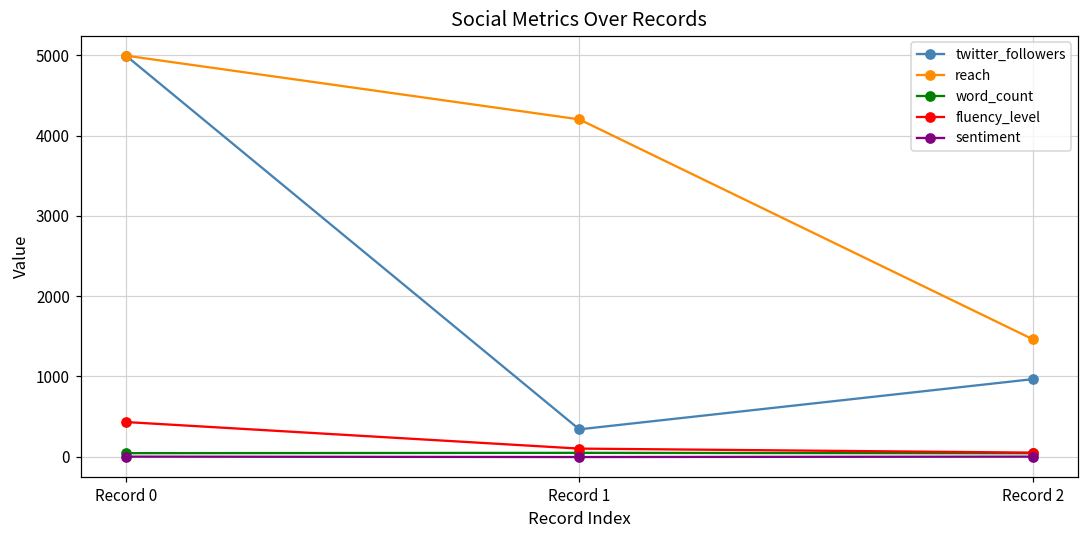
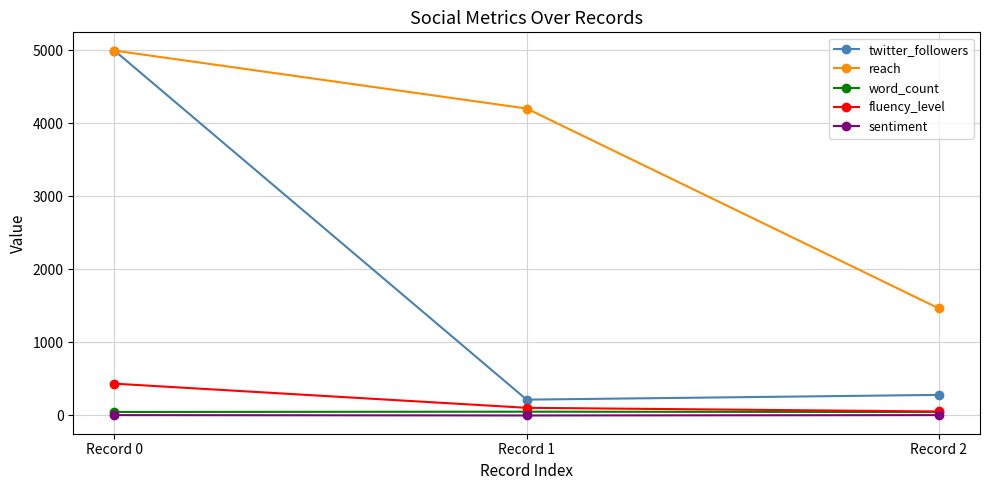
  {
    "twitter_followers": {
-     "Record 1": 300,
-     "Record 2": 1000
+     "Record 1": 200,
+     "Record 2": 300
    },
    "reach": {
      "Record 1": 4200,
      "Record 2": 1500
    },
    "word_count": {
      "Record 0": 0,
      "Record 1": 0
    },
    "fluency_level": {
      "Record 0": 400,
      "Record 1": 100
    },
    "sentiment": {
      "Record 0": 0,
      "Record 1": 0,
      "Record 2": 0
    }
  }
